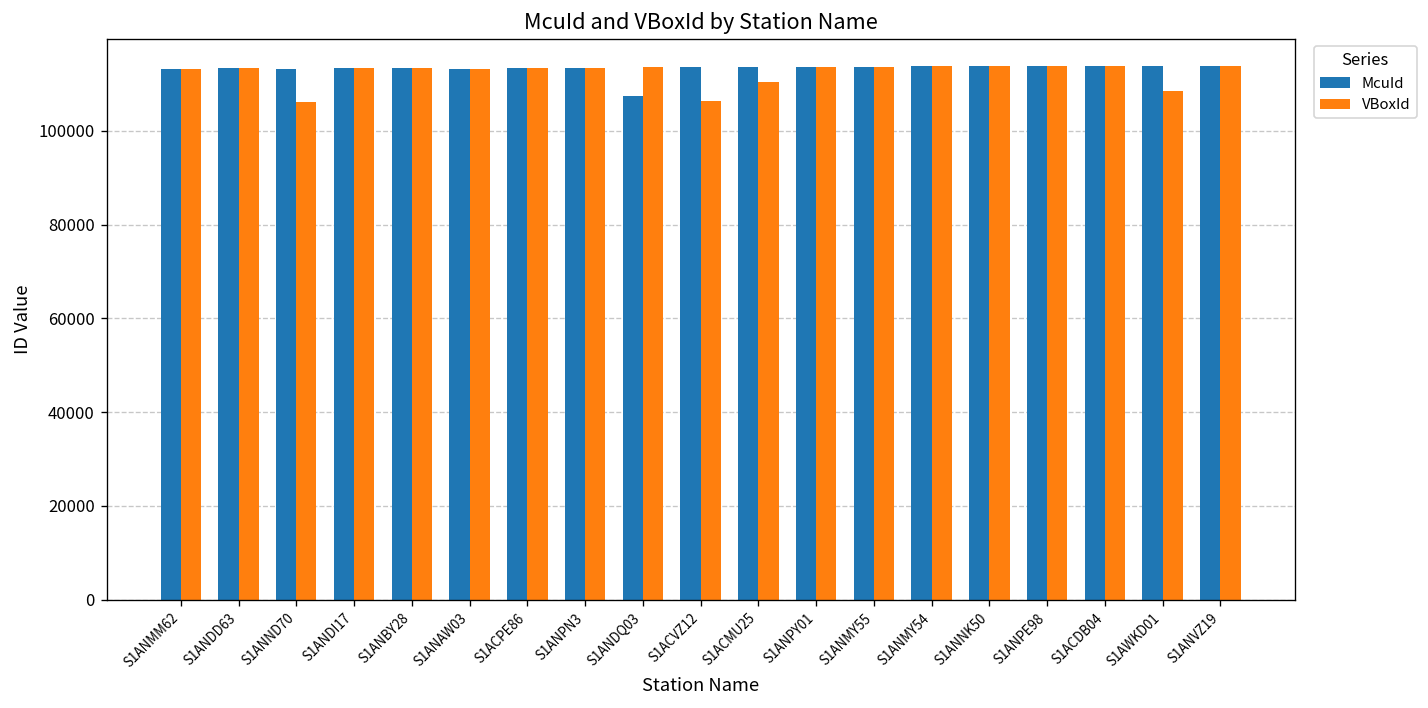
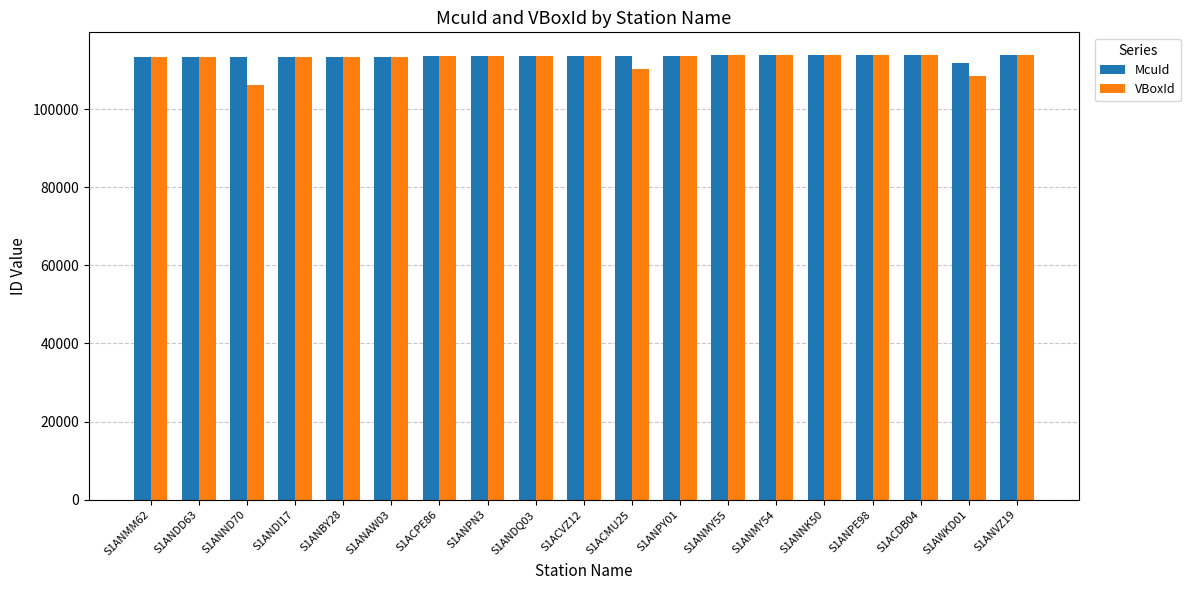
  {
    "McuId": {
      "S1ANMM62": 113000,
      "S1ANDD63": 113000,
      "S1ANND70": 113000,
      "S1ANDI17": 113000,
      "S1ANBY28": 113000,
      "S1ANAW03": 113000,
      "S1ACPE86": 113000,
      "S1ANPN3": 113000,
-     "S1ANDQ03": 108000,
+     "S1ANDQ03": 114000,
      "S1ACVZ12": 114000,
      "S1ACMU25": 114000,
      "S1ANPY01": 114000,
      "S1ANMY55": 114000,
      "S1ANMY54": 114000,
      "S1ANNK50": 114000,
      "S1ANPE98": 114000,
      "S1ACDB04": 114000,
-     "S1AWKD01": 114000,
+     "S1AWKD01": 112000,
      "S1ANVZ19": 114000
    },
    "VBoxId": {
      "S1ANMM62": 113000,
      "S1ANDD63": 113000,
      "S1ANND70": 106000,
      "S1ANDI17": 113000,
      "S1ANBY28": 113000,
      "S1ANAW03": 113000,
      "S1ACPE86": 113000,
      "S1ANPN3": 113000,
      "S1ANDQ03": 114000,
-     "S1ACVZ12": 106000,
+     "S1ACVZ12": 114000,
      "S1ACMU25": 110000,
      "S1ANPY01": 114000,
      "S1ANMY55": 114000,
      "S1ANMY54": 114000,
      "S1ANNK50": 114000,
      "S1ANPE98": 114000,
      "S1ACDB04": 114000,
      "S1AWKD01": 108000,
      "S1ANVZ19": 114000
    }
  }
